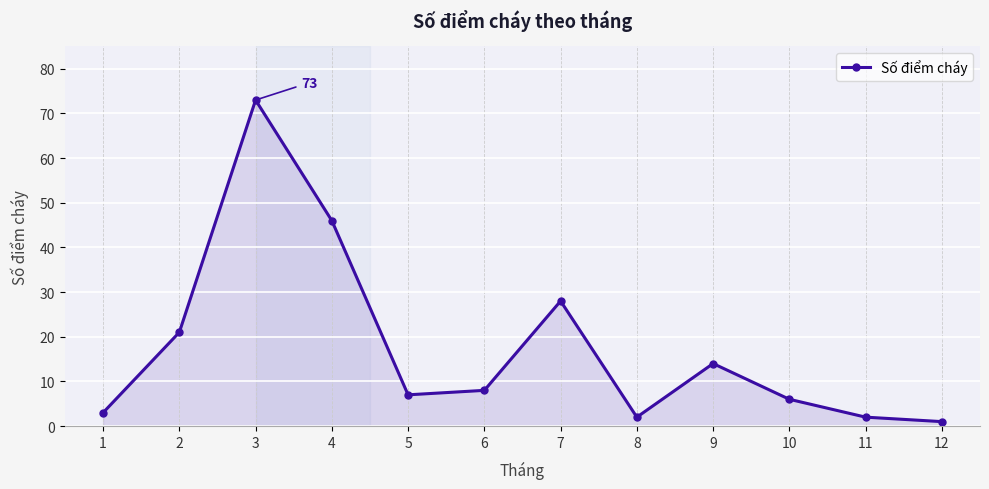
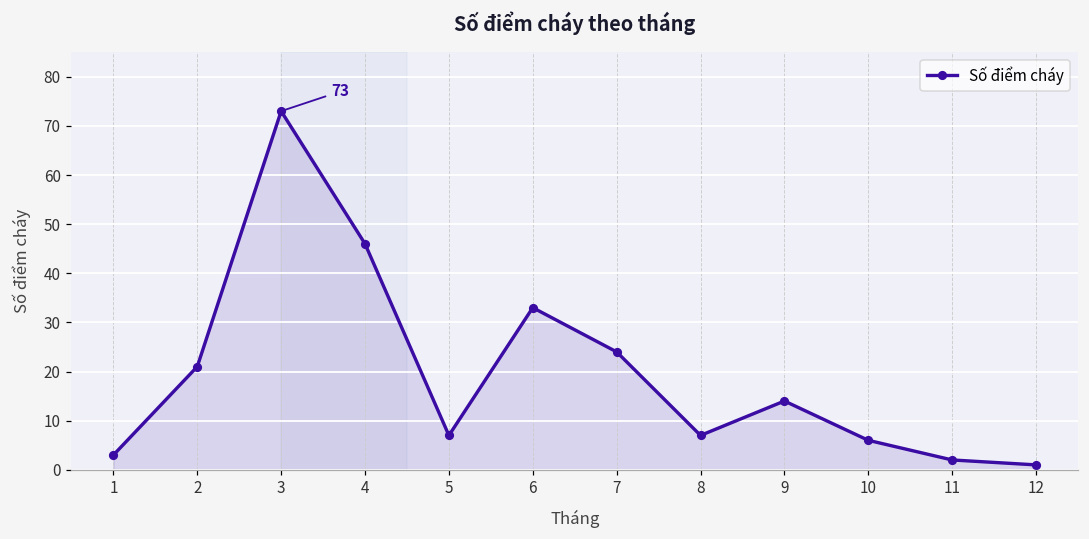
  {
    "1": 3,
    "2": 21,
    "4": 46,
    "5": 7,
-   "6": 8,
-   "7": 28,
-   "8": 2,
+   "6": 33,
+   "7": 24,
+   "8": 7,
    "9": 14,
    "10": 6,
    "11": 2,
    "12": 1
  }
